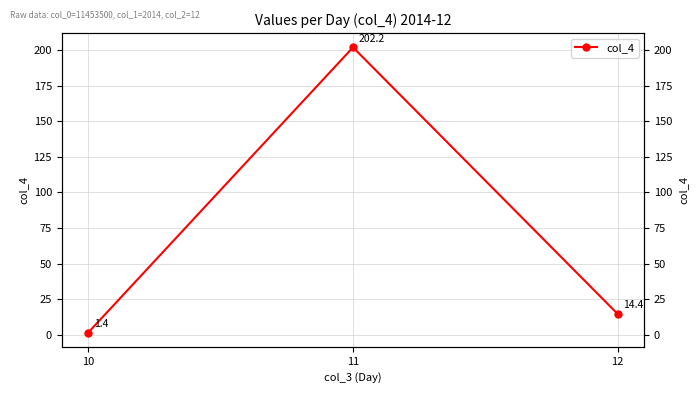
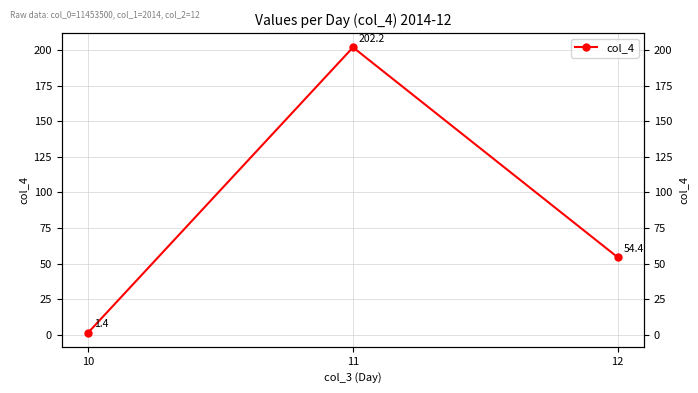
  {
    "10": 1.4,
    "11": 202.2,
-   "12": 14.4
+   "12": 54.4
  }
